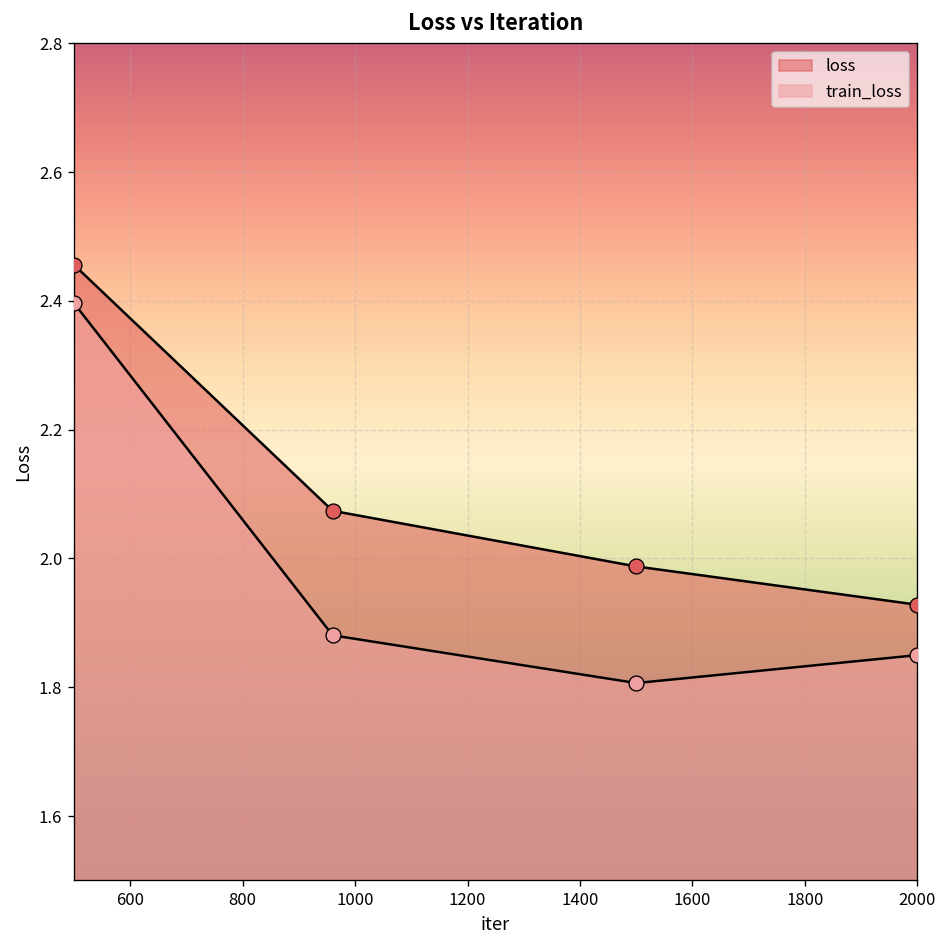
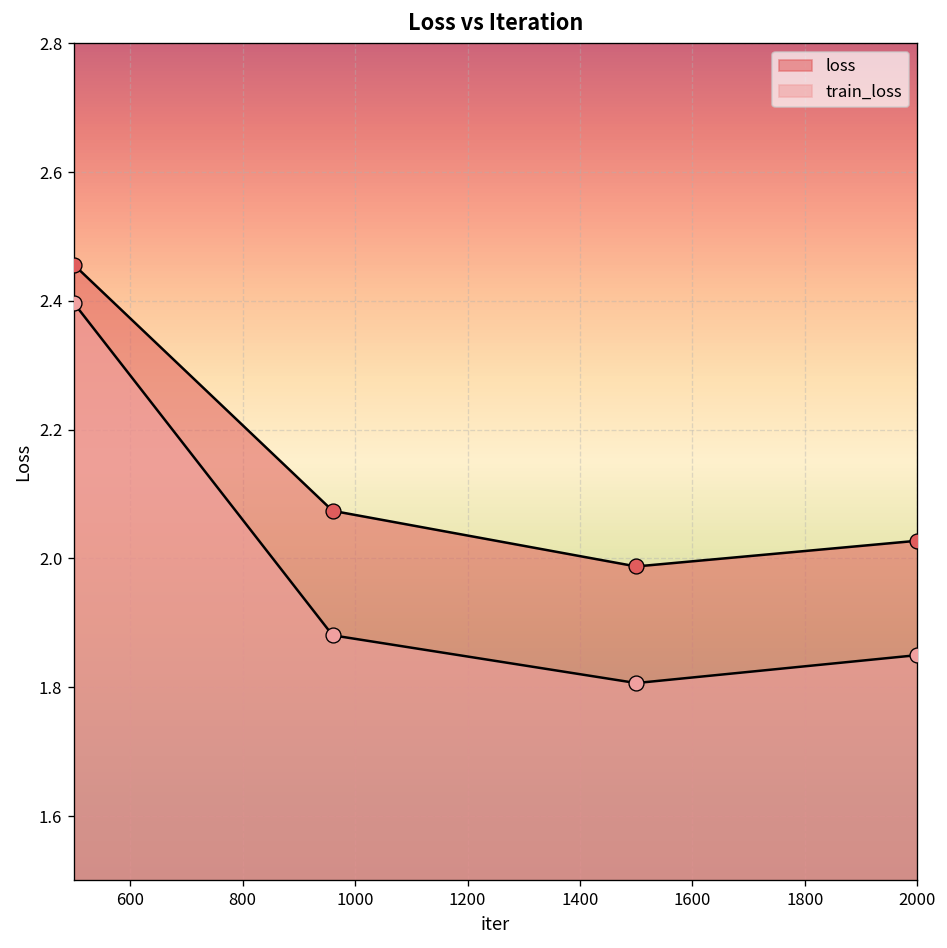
  {
    "loss": {
-     "2000": 1.93
+     "2000": 2.03
    },
    "train_loss": {
      "2000": 1.85
    }
  }
